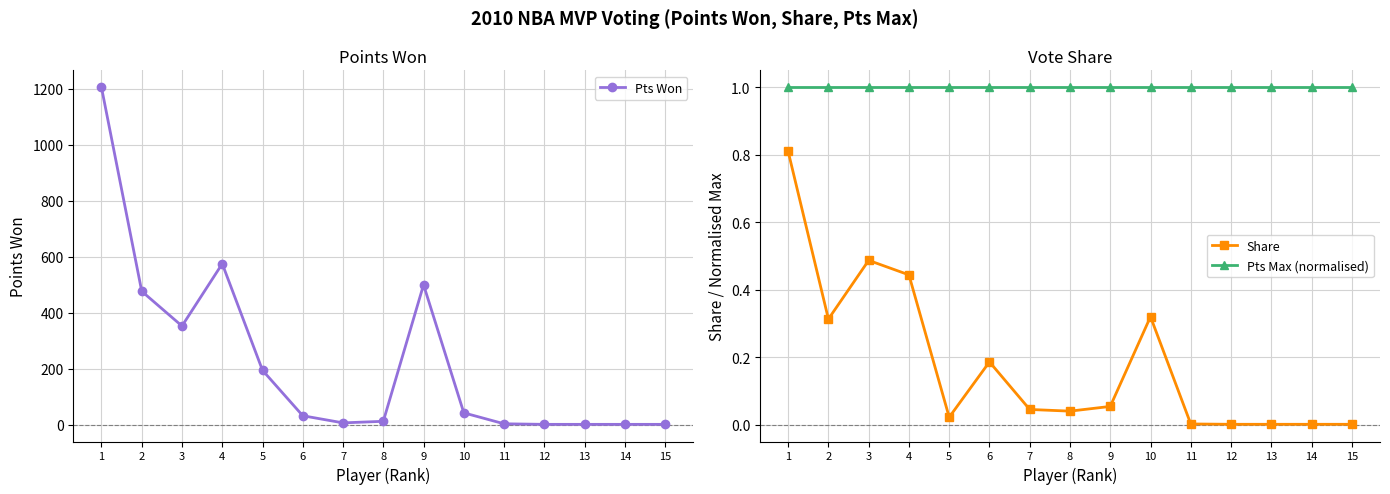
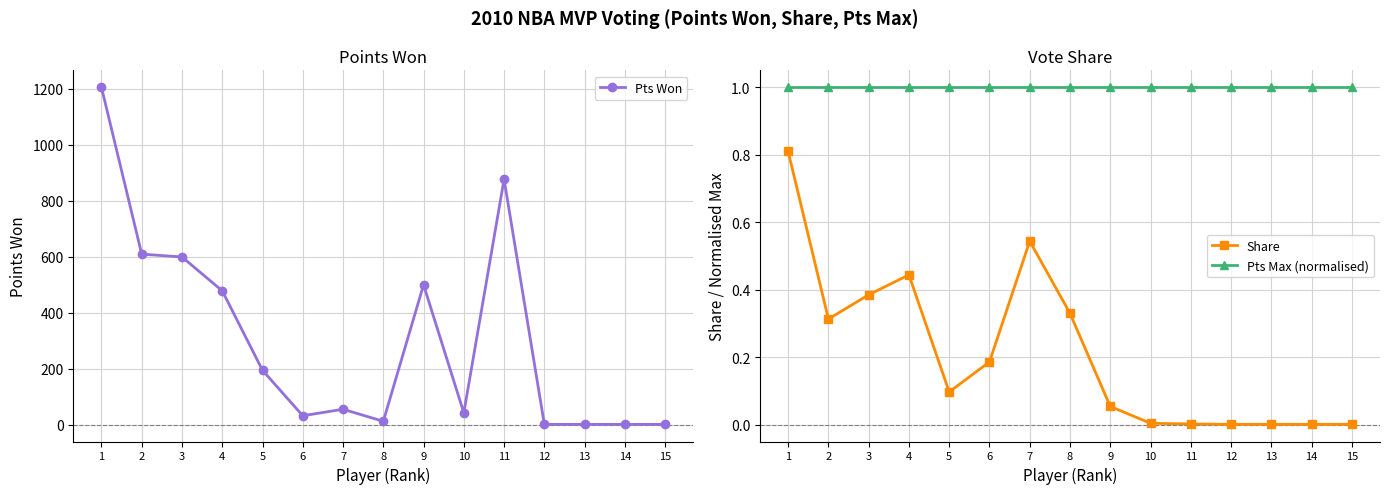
  {
    "Points Won": {
      "1": 1210,
-     "2": 480,
-     "3": 350,
-     "4": 570,
+     "2": 610,
+     "3": 600,
+     "4": 480,
      "5": 190,
      "6": 30,
-     "7": 10,
+     "7": 60,
      "8": 10,
      "9": 500,
      "10": 40,
-     "11": 0,
+     "11": 880,
      "12": 0,
      "13": 0,
      "14": 0,
      "15": 0
    },
    "Vote Share": {
      "Share": {
        "1": 0.81,
        "2": 0.31,
-       "3": 0.49,
+       "3": 0.39,
        "4": 0.44,
-       "5": 0.02,
+       "5": 0.10,
        "6": 0.19,
-       "7": 0.05,
-       "8": 0.04,
+       "7": 0.54,
+       "8": 0.33,
        "9": 0.05,
-       "10": 0.32,
+       "10": 0.00,
        "11": 0.00,
        "12": 0.00,
        "13": 0.00,
        "14": 0.00,
        "15": 0.00
      },
      "Pts Max (normalised)": {
        "1": 1.00,
        "2": 1.00,
        "3": 1.00,
        "4": 1.00,
        "5": 1.00,
        "6": 1.00,
        "7": 1.00,
        "8": 1.00,
        "9": 1.00,
        "10": 1.00,
        "11": 1.00,
        "12": 1.00,
        "13": 1.00,
        "14": 1.00,
        "15": 1.00
      }
    }
  }
